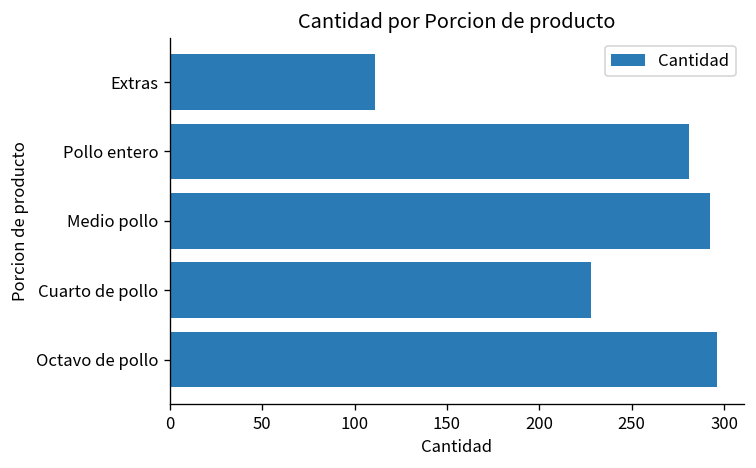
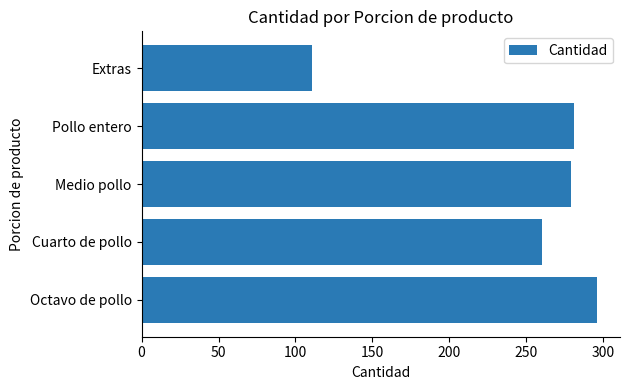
  {
    "Extras": 111,
    "Pollo entero": 281,
-   "Medio pollo": 293,
-   "Cuarto de pollo": 228,
+   "Medio pollo": 279,
+   "Cuarto de pollo": 260,
    "Octavo de pollo": 296
  }
